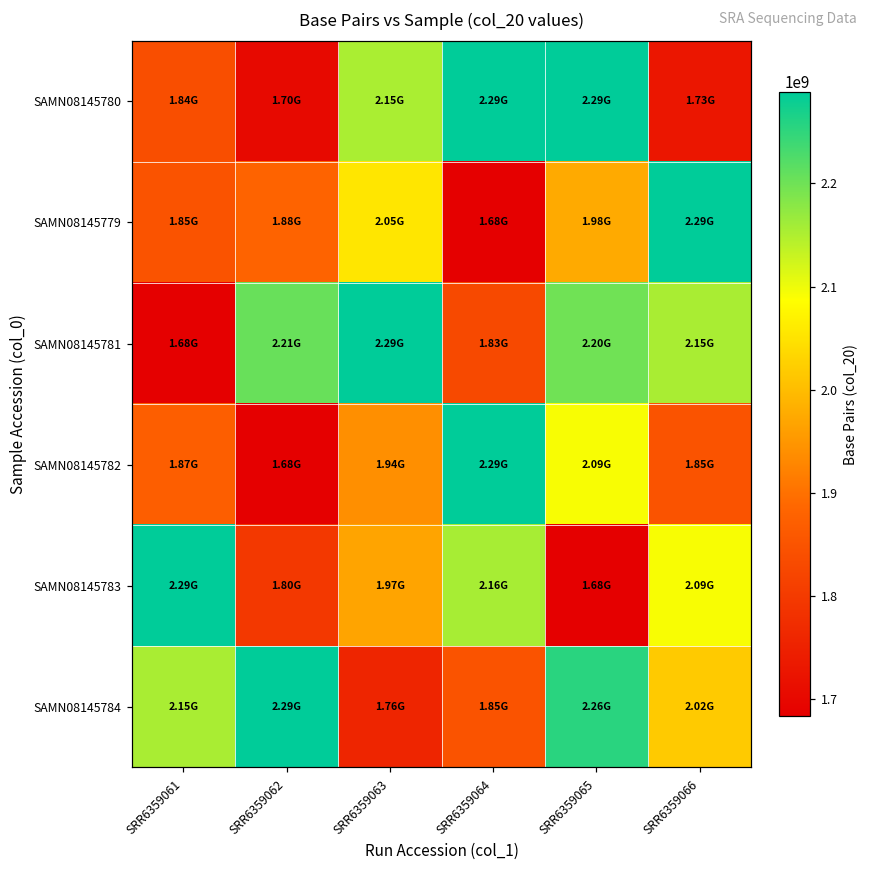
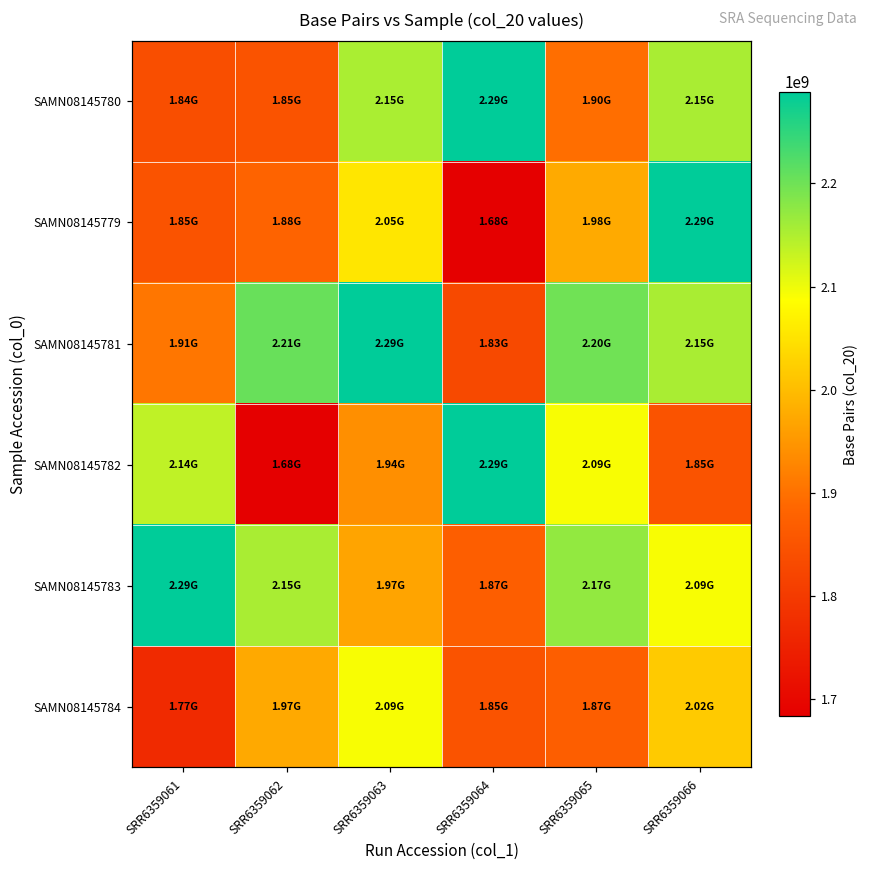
  {
    "SAMN08145780": {
      "SRR6359061": "1.84G",
-     "SRR6359062": "1.70G",
+     "SRR6359062": "1.85G",
      "SRR6359063": "2.15G",
      "SRR6359064": "2.29G",
-     "SRR6359065": "2.29G",
-     "SRR6359066": "1.73G"
+     "SRR6359065": "1.90G",
+     "SRR6359066": "2.15G"
    },
    "SAMN08145779": {
      "SRR6359061": "1.85G",
      "SRR6359062": "1.88G",
      "SRR6359063": "2.05G",
      "SRR6359064": "1.68G",
      "SRR6359065": "1.98G",
      "SRR6359066": "2.29G"
    },
    "SAMN08145781": {
-     "SRR6359061": "1.68G",
+     "SRR6359061": "1.91G",
      "SRR6359062": "2.21G",
      "SRR6359063": "2.29G",
      "SRR6359064": "1.83G",
      "SRR6359065": "2.20G",
      "SRR6359066": "2.15G"
    },
    "SAMN08145782": {
-     "SRR6359061": "1.87G",
+     "SRR6359061": "2.14G",
      "SRR6359062": "1.68G",
      "SRR6359063": "1.94G",
      "SRR6359064": "2.29G",
      "SRR6359065": "2.09G",
      "SRR6359066": "1.85G"
    },
    "SAMN08145783": {
      "SRR6359061": "2.29G",
-     "SRR6359062": "1.80G",
+     "SRR6359062": "2.15G",
      "SRR6359063": "1.97G",
-     "SRR6359064": "2.16G",
-     "SRR6359065": "1.68G",
+     "SRR6359064": "1.87G",
+     "SRR6359065": "2.17G",
      "SRR6359066": "2.09G"
    },
    "SAMN08145784": {
-     "SRR6359061": "2.15G",
-     "SRR6359062": "2.29G",
-     "SRR6359063": "1.76G",
+     "SRR6359061": "1.77G",
+     "SRR6359062": "1.97G",
+     "SRR6359063": "2.09G",
      "SRR6359064": "1.85G",
-     "SRR6359065": "2.26G",
+     "SRR6359065": "1.87G",
      "SRR6359066": "2.02G"
    }
  }
